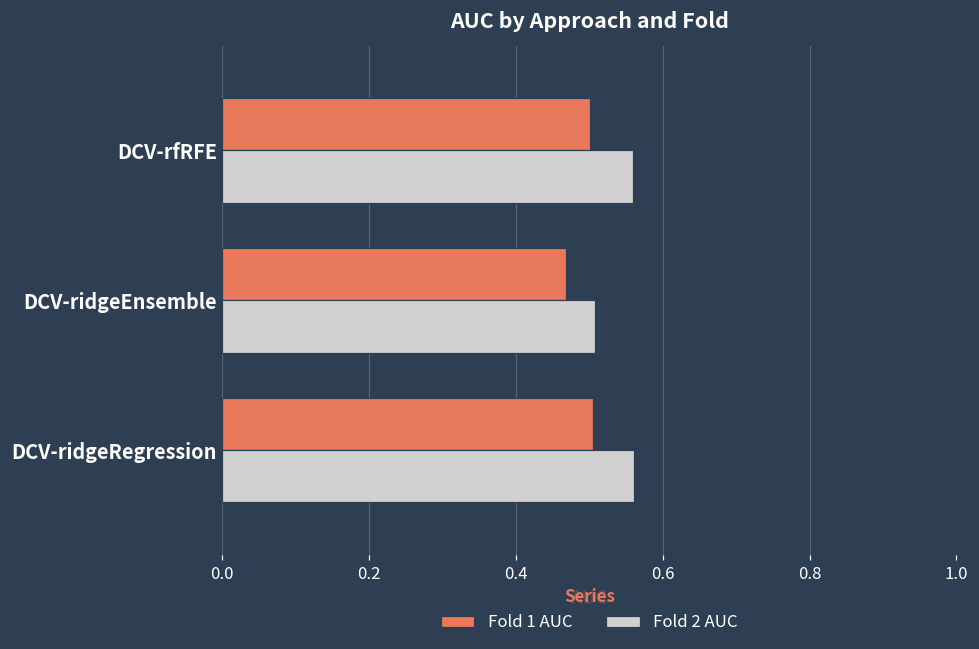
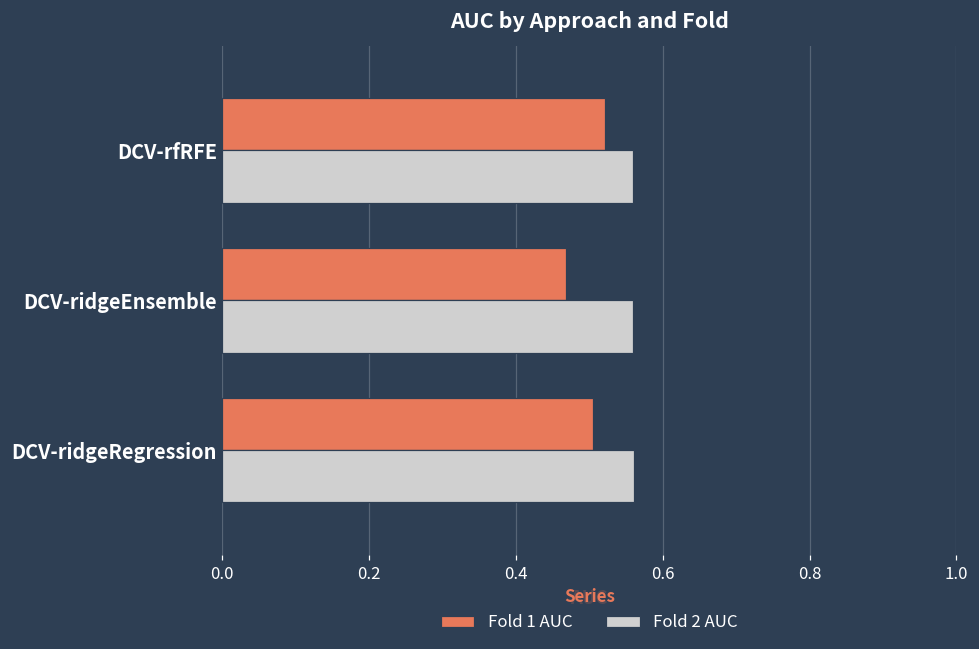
  {
    "Fold 1 AUC": {
-     "DCV-rfRFE": 0.50,
+     "DCV-rfRFE": 0.52,
      "DCV-ridgeEnsemble": 0.47,
      "DCV-ridgeRegression": 0.51
    },
    "Fold 2 AUC": {
      "DCV-rfRFE": 0.56,
-     "DCV-ridgeEnsemble": 0.51,
+     "DCV-ridgeEnsemble": 0.56,
      "DCV-ridgeRegression": 0.56
    }
  }
